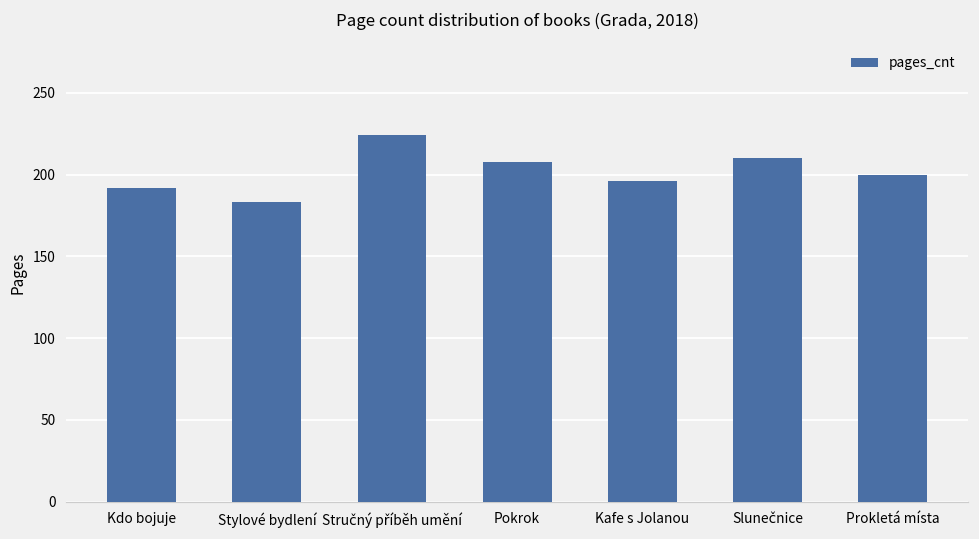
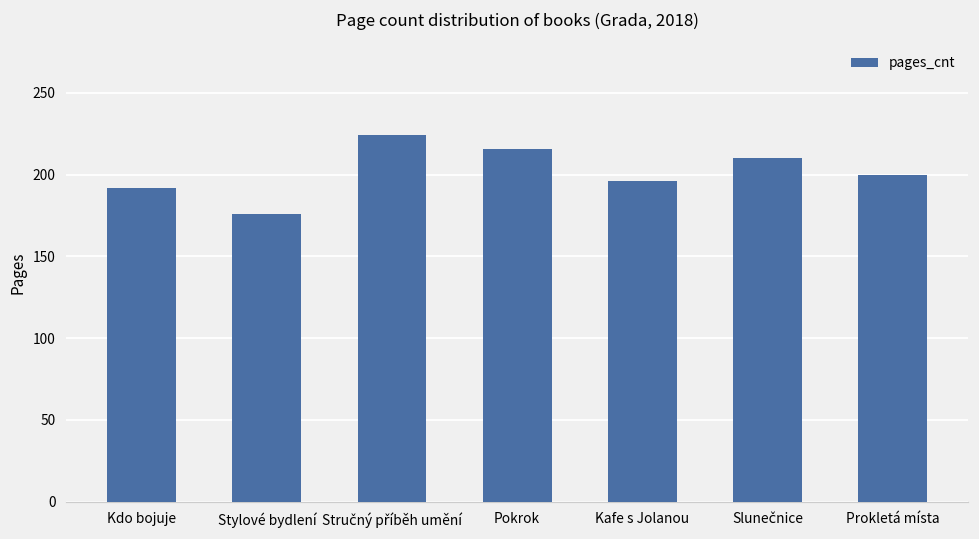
  {
    "Kdo bojuje": 192,
-   "Stylové bydlení": 183,
+   "Stylové bydlení": 176,
    "Stručný příběh umění": 224,
-   "Pokrok": 208,
+   "Pokrok": 216,
    "Kafe s Jolanou": 196,
    "Slunečnice": 210,
    "Prokletá místa": 200
  }
